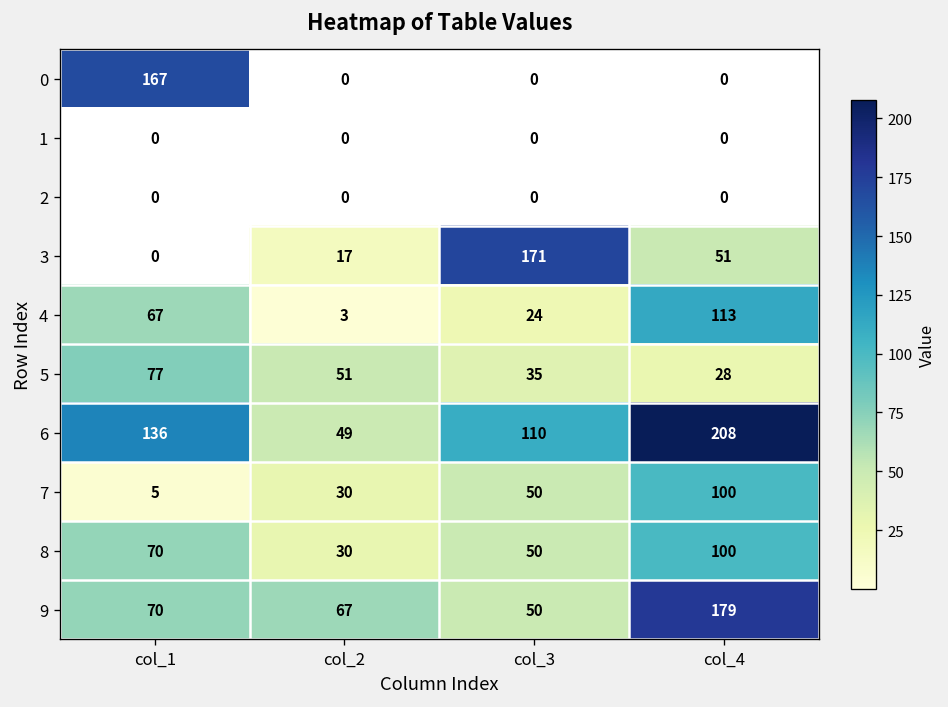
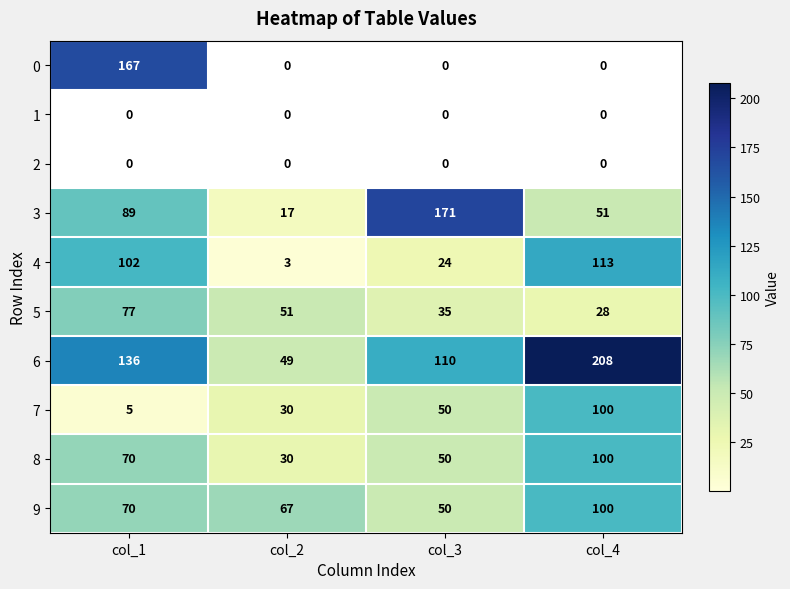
  {
    "0": {
      "col_1": 167,
      "col_2": 0,
      "col_3": 0,
      "col_4": 0
    },
    "1": {
      "col_1": 0,
      "col_2": 0,
      "col_3": 0,
      "col_4": 0
    },
    "2": {
      "col_1": 0,
      "col_2": 0,
      "col_3": 0,
      "col_4": 0
    },
    "3": {
-     "col_1": 0,
+     "col_1": 89,
      "col_2": 17,
      "col_3": 171,
      "col_4": 51
    },
    "4": {
-     "col_1": 67,
+     "col_1": 102,
      "col_2": 3,
      "col_3": 24,
      "col_4": 113
    },
    "5": {
      "col_1": 77,
      "col_2": 51,
      "col_3": 35,
      "col_4": 28
    },
    "6": {
      "col_1": 136,
      "col_2": 49,
      "col_3": 110,
      "col_4": 208
    },
    "7": {
      "col_1": 5,
      "col_2": 30,
      "col_3": 50,
      "col_4": 100
    },
    "8": {
      "col_1": 70,
      "col_2": 30,
      "col_3": 50,
      "col_4": 100
    },
    "9": {
      "col_1": 70,
      "col_2": 67,
      "col_3": 50,
-     "col_4": 179
+     "col_4": 100
    }
  }
